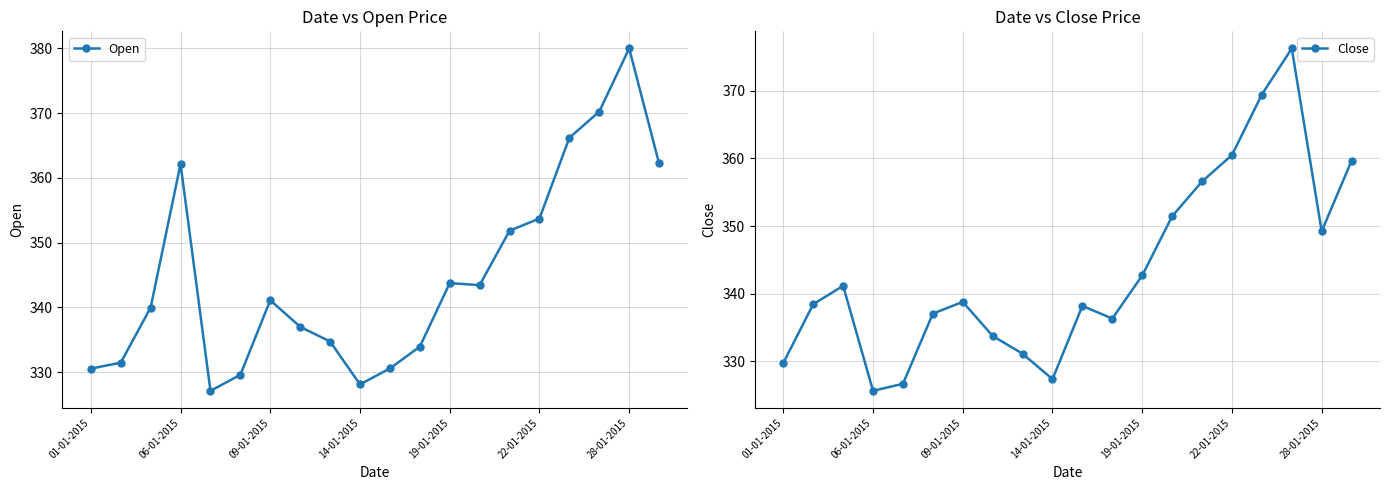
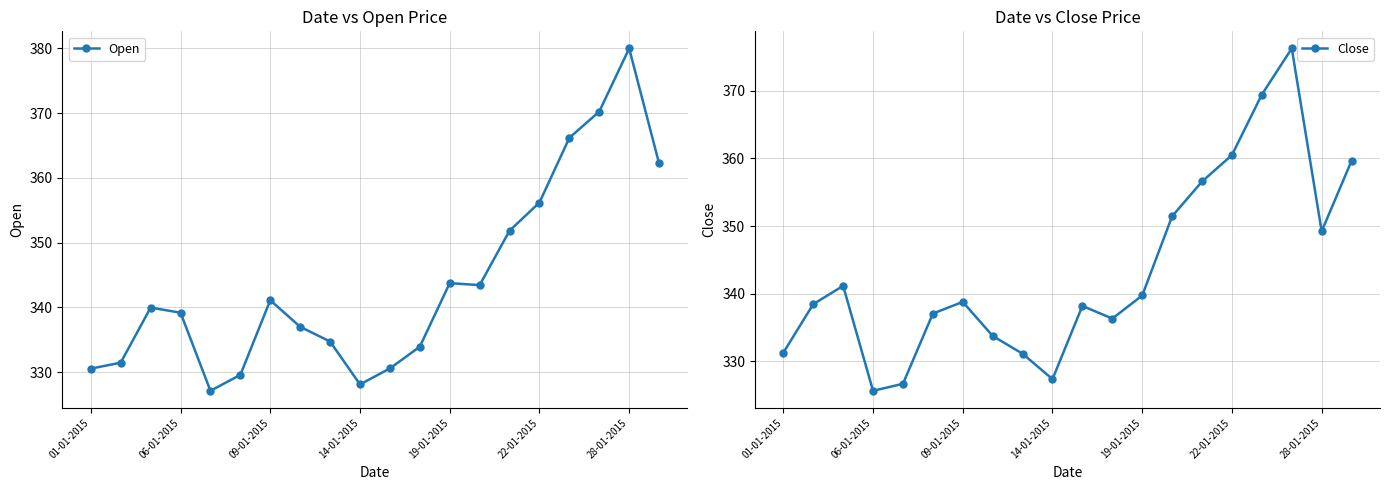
  {
    "Date vs Open Price": {
      "01-01-2015": 331,
-     "06-01-2015": 362,
+     "06-01-2015": 339,
      "09-01-2015": 341,
      "14-01-2015": 328,
      "19-01-2015": 344,
-     "22-01-2015": 354,
+     "22-01-2015": 356,
      "28-01-2015": 380
    },
    "Date vs Close Price": {
-     "01-01-2015": 330,
+     "01-01-2015": 331,
      "06-01-2015": 326,
      "09-01-2015": 339,
      "14-01-2015": 327,
-     "19-01-2015": 343,
+     "19-01-2015": 340,
      "22-01-2015": 361,
      "28-01-2015": 349
    }
  }
